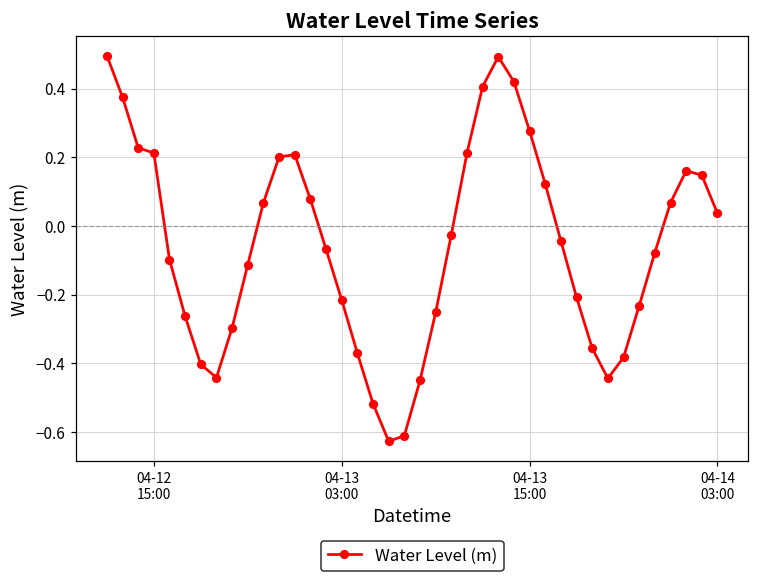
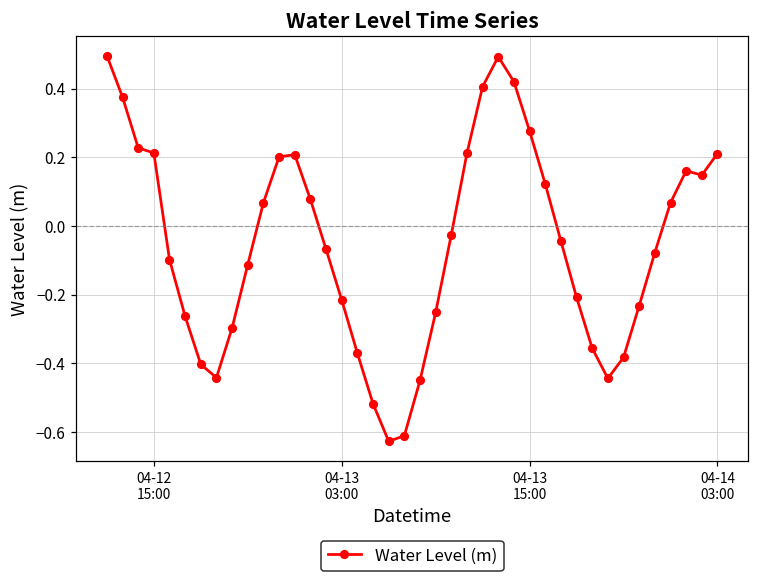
  {
    "04-12 15:00": 0.21,
    "04-13 03:00": -0.22,
    "04-13 15:00": 0.28,
-   "04-14 03:00": 0.04
+   "04-14 03:00": 0.21
  }
